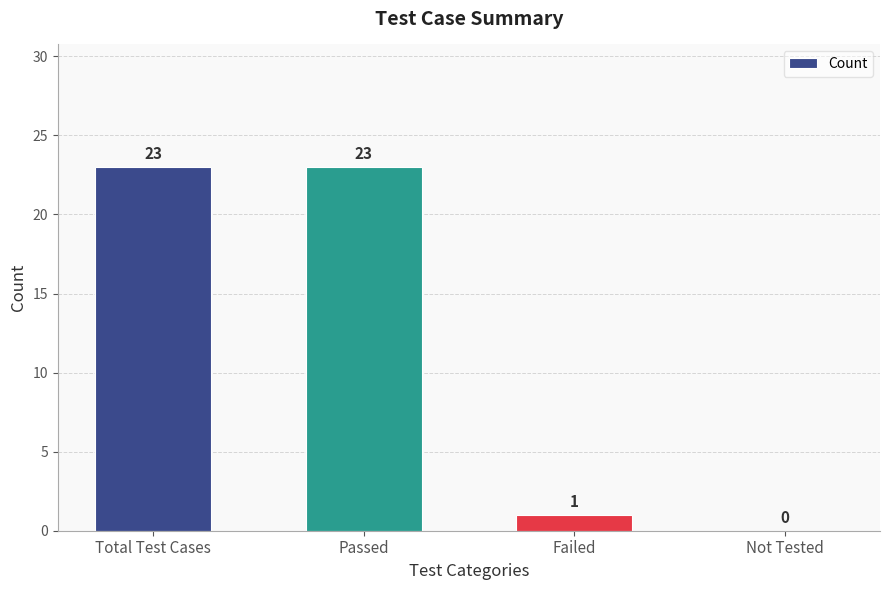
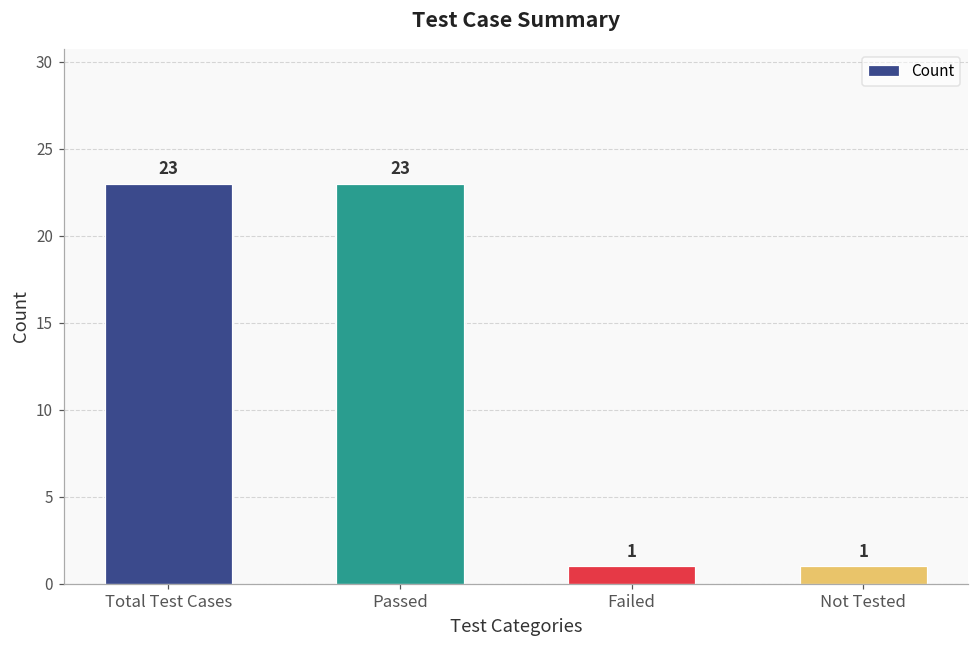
  {
    "Total Test Cases": 23,
    "Passed": 23,
    "Failed": 1,
-   "Not Tested": 0
+   "Not Tested": 1
  }
